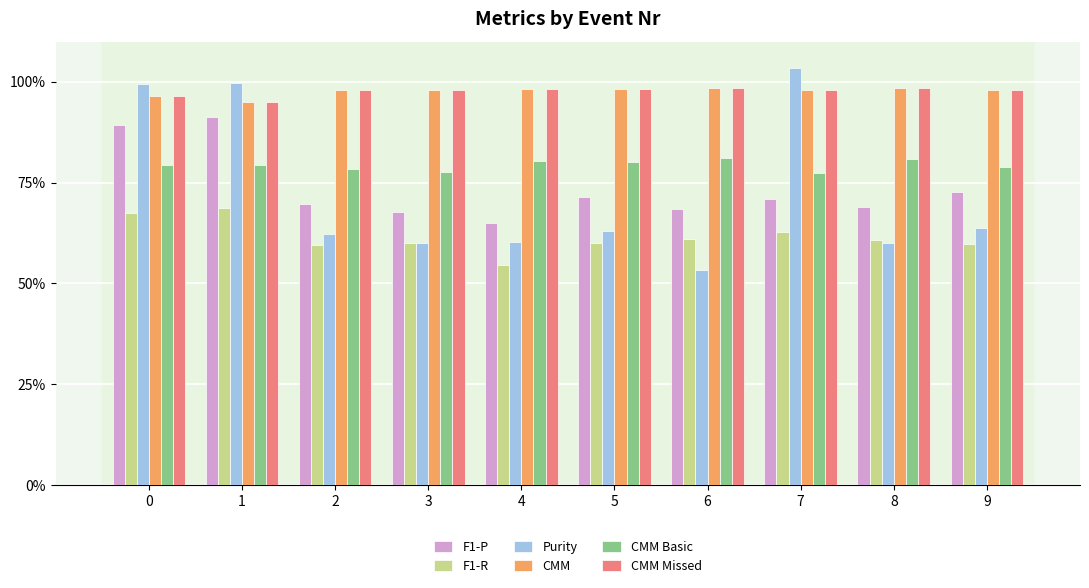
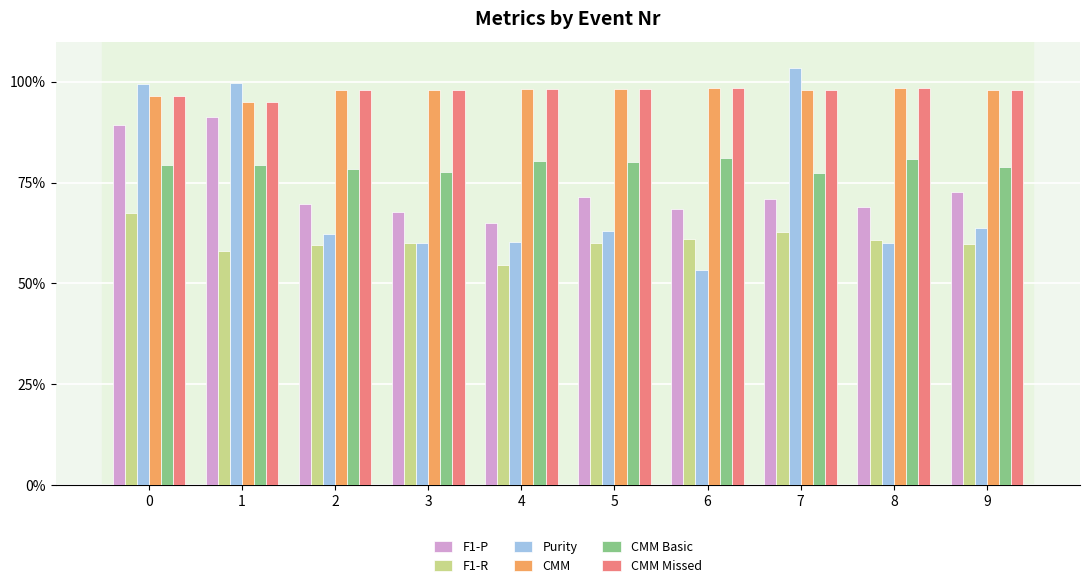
  {
    "F1-P": {
      "0": "89%",
      "1": "91%",
      "2": "70%",
      "3": "68%",
      "4": "65%",
      "5": "71%",
      "6": "68%",
      "7": "71%",
      "8": "69%",
      "9": "73%"
    },
    "F1-R": {
      "0": "68%",
-     "1": "69%",
+     "1": "58%",
      "2": "59%",
      "3": "60%",
      "4": "55%",
      "5": "60%",
      "6": "61%",
      "7": "63%",
      "8": "61%",
      "9": "60%"
    },
    "Purity": {
      "0": "100%",
      "1": "100%",
      "2": "62%",
      "3": "60%",
      "4": "60%",
      "5": "63%",
      "6": "53%",
      "7": "103%",
      "8": "60%",
      "9": "64%"
    },
    "CMM Basic": {
      "0": "79%",
      "1": "79%",
      "2": "78%",
      "3": "78%",
      "4": "80%",
      "5": "80%",
      "6": "81%",
      "7": "77%",
      "8": "81%",
      "9": "79%"
    }
  }
